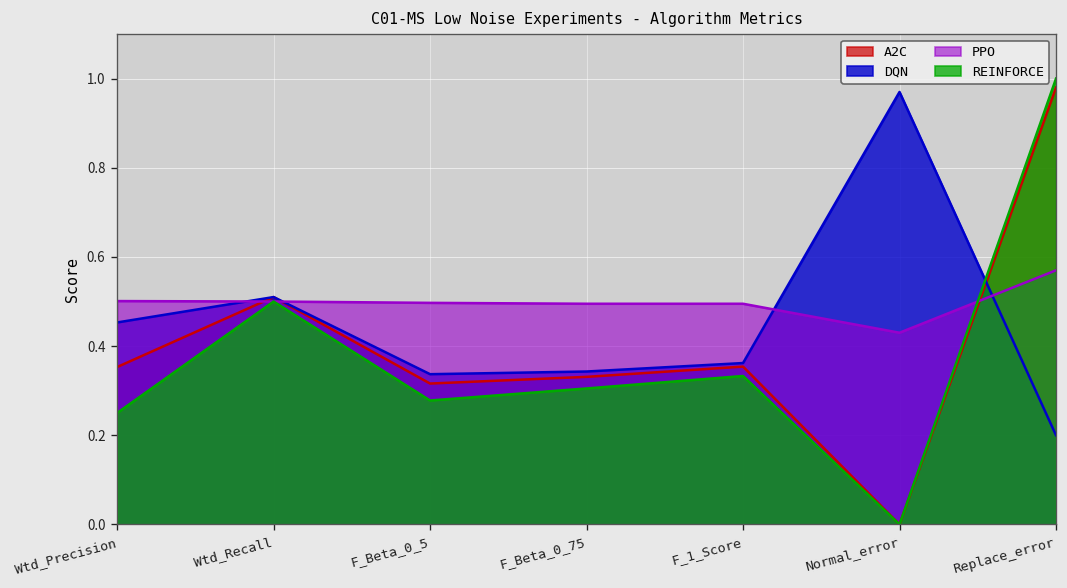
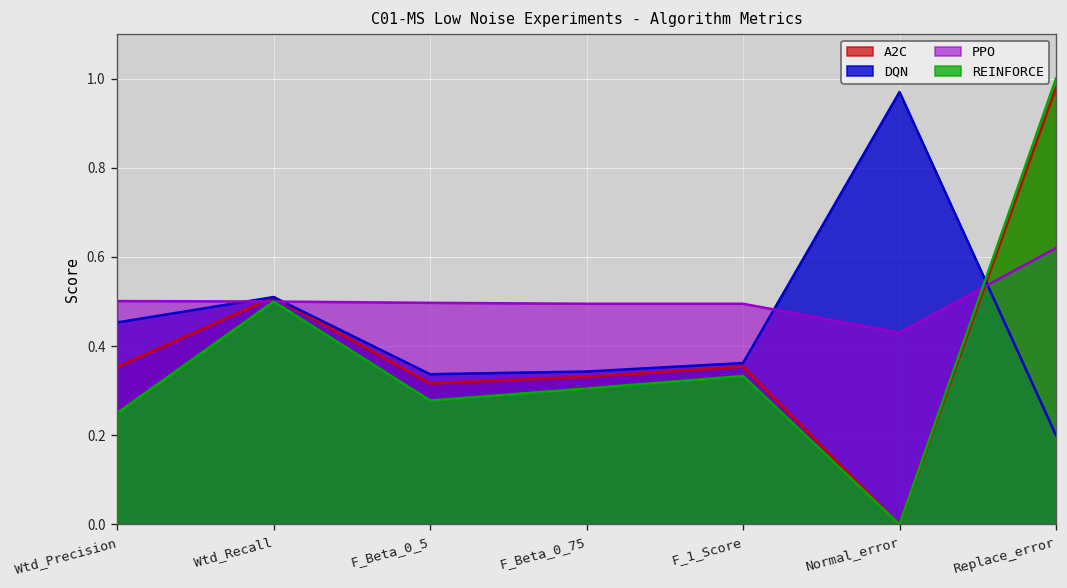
  {
    "A2C": {
      "Wtd_Precision": 0.35,
      "F_Beta_0_5": 0.32,
      "F_Beta_0_75": 0.33,
      "F_1_Score": 0.35,
      "Replace_error": 0.98
    },
    "DQN": {
      "Wtd_Precision": 0.45,
      "F_Beta_0_5": 0.34,
      "F_Beta_0_75": 0.34,
      "F_1_Score": 0.36,
      "Normal_error": 0.97,
      "Replace_error": 0.20
    },
    "PPO": {
      "Wtd_Precision": 0.50,
      "F_Beta_0_5": 0.50,
      "F_Beta_0_75": 0.50,
      "F_1_Score": 0.50,
      "Normal_error": 0.43,
-     "Replace_error": 0.57
+     "Replace_error": 0.62
    },
    "REINFORCE": {
      "Wtd_Precision": 0.25,
      "F_Beta_0_5": 0.28,
      "F_Beta_0_75": 0.31,
      "F_1_Score": 0.33,
      "Replace_error": 1.00
    }
  }
